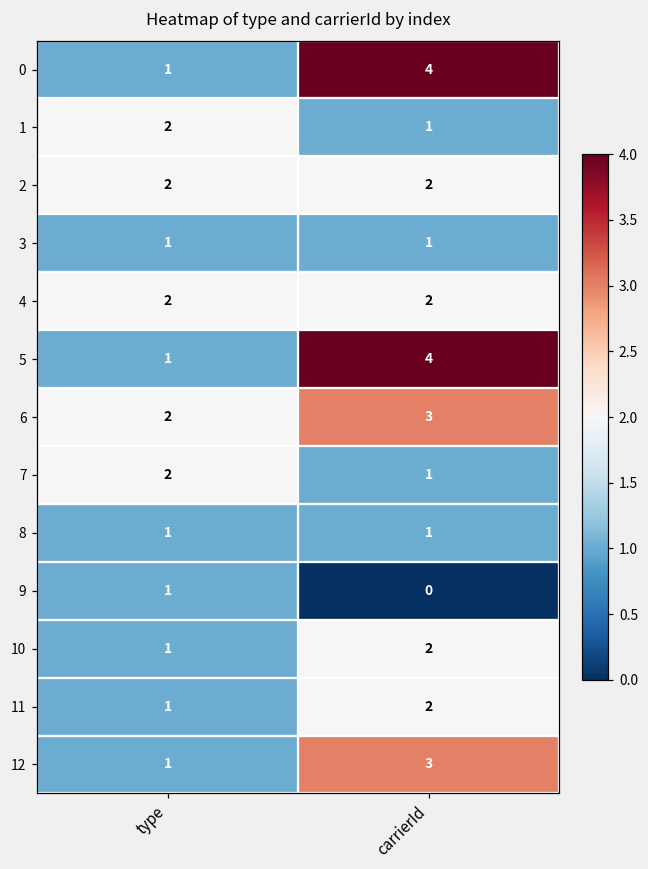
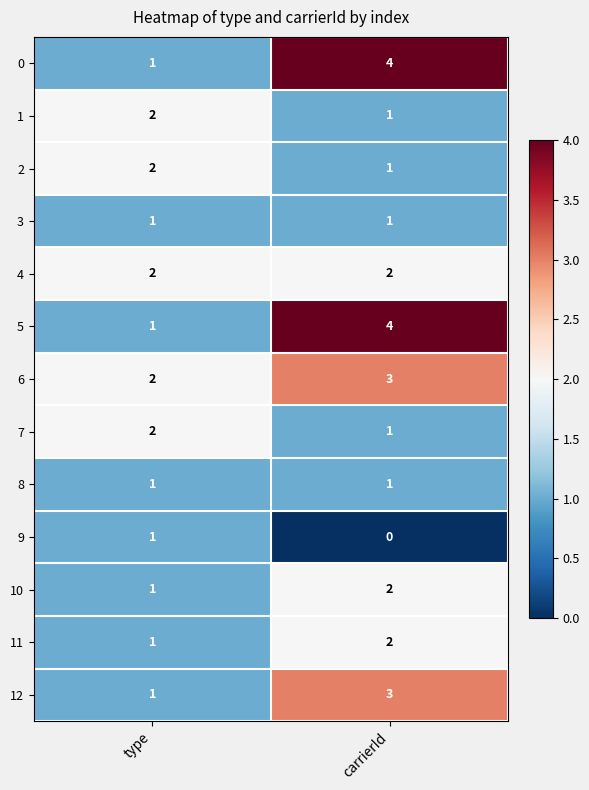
  {
    "0": {
      "type": 1,
      "carrierId": 4
    },
    "1": {
      "type": 2,
      "carrierId": 1
    },
    "2": {
      "type": 2,
-     "carrierId": 2
+     "carrierId": 1
    },
    "3": {
      "type": 1,
      "carrierId": 1
    },
    "4": {
      "type": 2,
      "carrierId": 2
    },
    "5": {
      "type": 1,
      "carrierId": 4
    },
    "6": {
      "type": 2,
      "carrierId": 3
    },
    "7": {
      "type": 2,
      "carrierId": 1
    },
    "8": {
      "type": 1,
      "carrierId": 1
    },
    "9": {
      "type": 1,
      "carrierId": 0
    },
    "10": {
      "type": 1,
      "carrierId": 2
    },
    "11": {
      "type": 1,
      "carrierId": 2
    },
    "12": {
      "type": 1,
      "carrierId": 3
    }
  }
